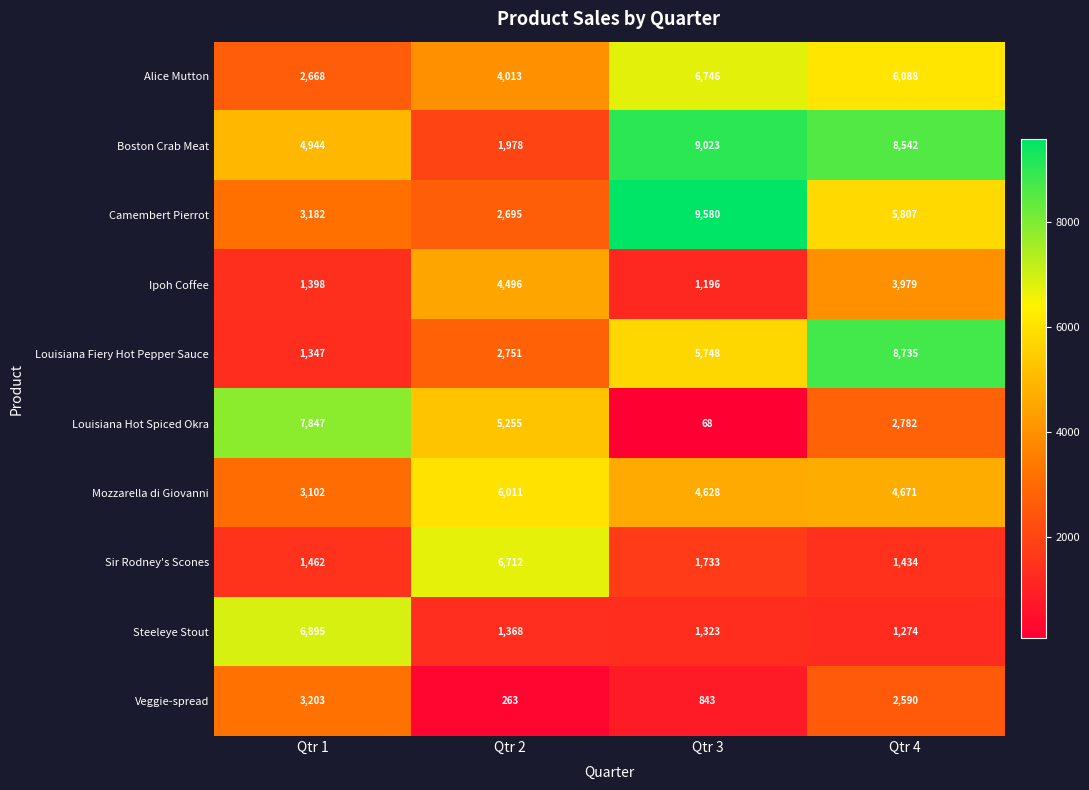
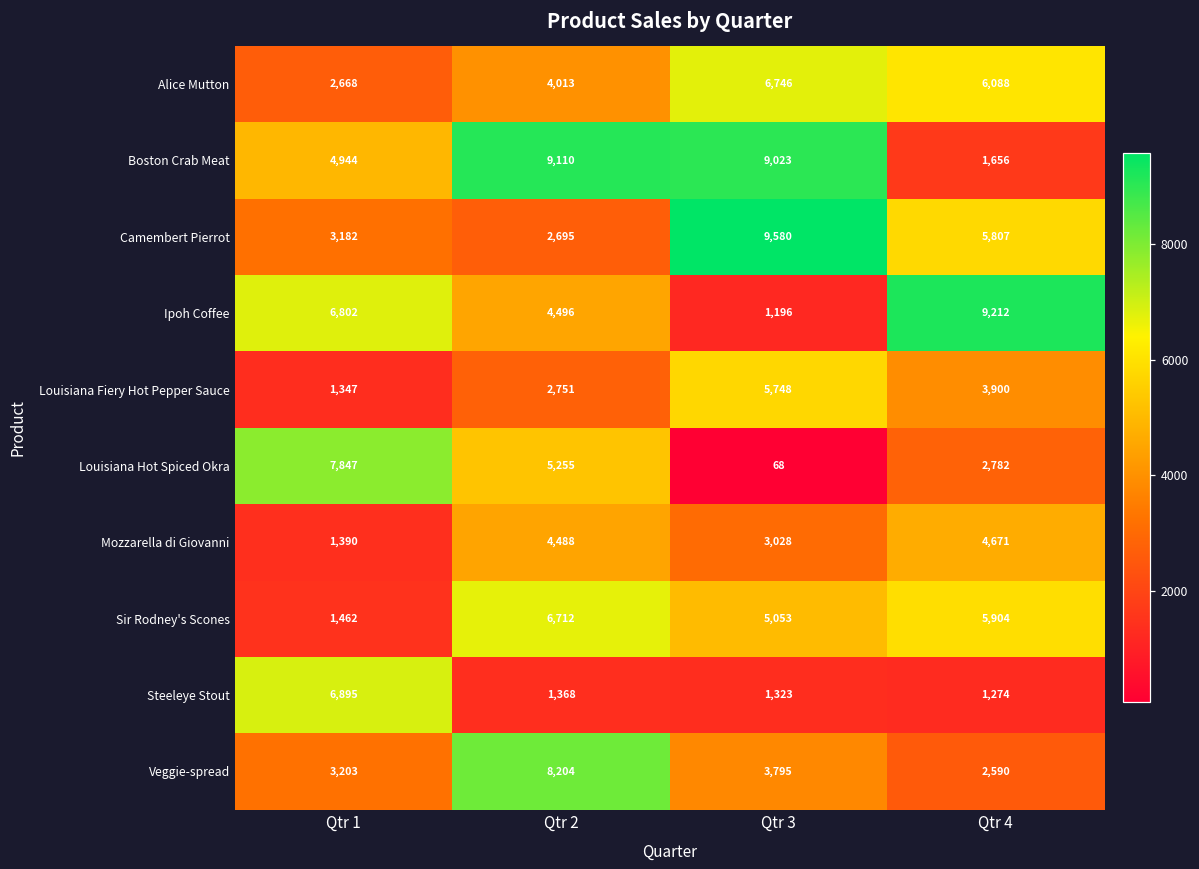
  {
    "Alice Mutton": {
      "Qtr 1": "2,668",
      "Qtr 2": "4,013",
      "Qtr 3": "6,746",
      "Qtr 4": "6,088"
    },
    "Boston Crab Meat": {
      "Qtr 1": "4,944",
-     "Qtr 2": "1,978",
+     "Qtr 2": "9,110",
      "Qtr 3": "9,023",
-     "Qtr 4": "8,542"
+     "Qtr 4": "1,656"
    },
    "Camembert Pierrot": {
      "Qtr 1": "3,182",
      "Qtr 2": "2,695",
      "Qtr 3": "9,580",
      "Qtr 4": "5,807"
    },
    "Ipoh Coffee": {
-     "Qtr 1": "1,398",
+     "Qtr 1": "6,802",
      "Qtr 2": "4,496",
      "Qtr 3": "1,196",
-     "Qtr 4": "3,979"
+     "Qtr 4": "9,212"
    },
    "Louisiana Fiery Hot Pepper Sauce": {
      "Qtr 1": "1,347",
      "Qtr 2": "2,751",
      "Qtr 3": "5,748",
-     "Qtr 4": "8,735"
+     "Qtr 4": "3,900"
    },
    "Louisiana Hot Spiced Okra": {
      "Qtr 1": "7,847",
      "Qtr 2": "5,255",
      "Qtr 3": "68",
      "Qtr 4": "2,782"
    },
    "Mozzarella di Giovanni": {
-     "Qtr 1": "3,102",
-     "Qtr 2": "6,011",
-     "Qtr 3": "4,628",
+     "Qtr 1": "1,390",
+     "Qtr 2": "4,488",
+     "Qtr 3": "3,028",
      "Qtr 4": "4,671"
    },
    "Sir Rodney's Scones": {
      "Qtr 1": "1,462",
      "Qtr 2": "6,712",
-     "Qtr 3": "1,733",
-     "Qtr 4": "1,434"
+     "Qtr 3": "5,053",
+     "Qtr 4": "5,904"
    },
    "Steeleye Stout": {
      "Qtr 1": "6,895",
      "Qtr 2": "1,368",
      "Qtr 3": "1,323",
      "Qtr 4": "1,274"
    },
    "Veggie-spread": {
      "Qtr 1": "3,203",
-     "Qtr 2": "263",
-     "Qtr 3": "843",
+     "Qtr 2": "8,204",
+     "Qtr 3": "3,795",
      "Qtr 4": "2,590"
    }
  }
